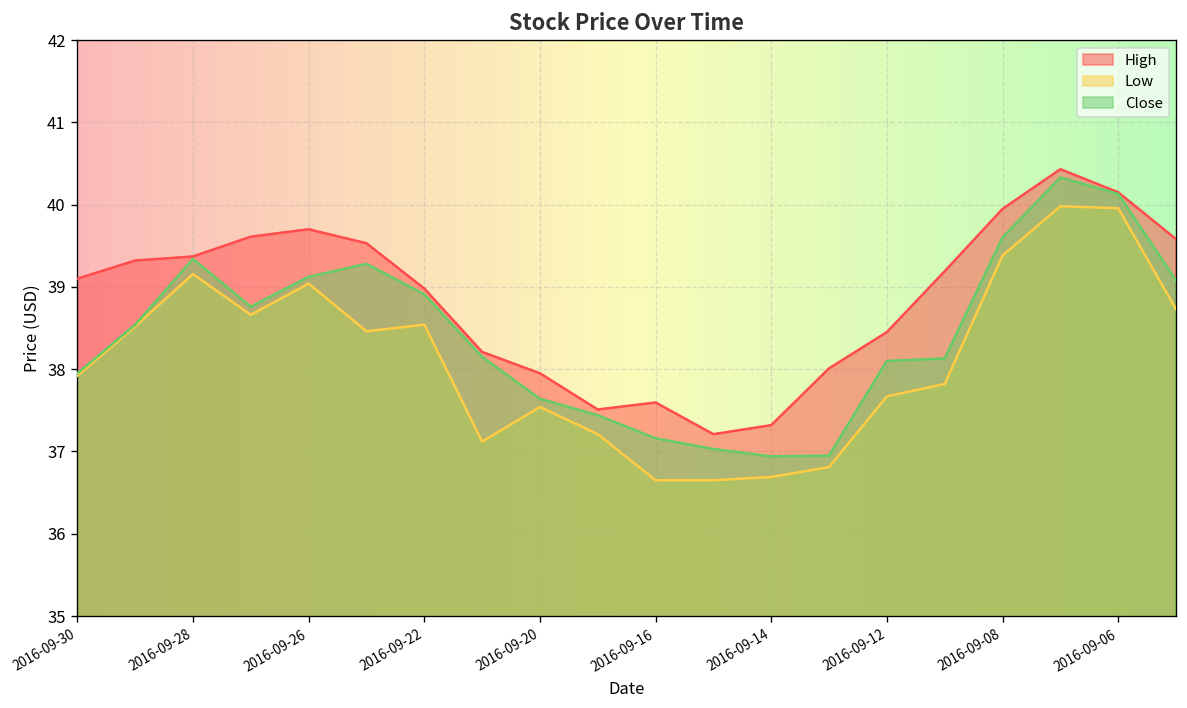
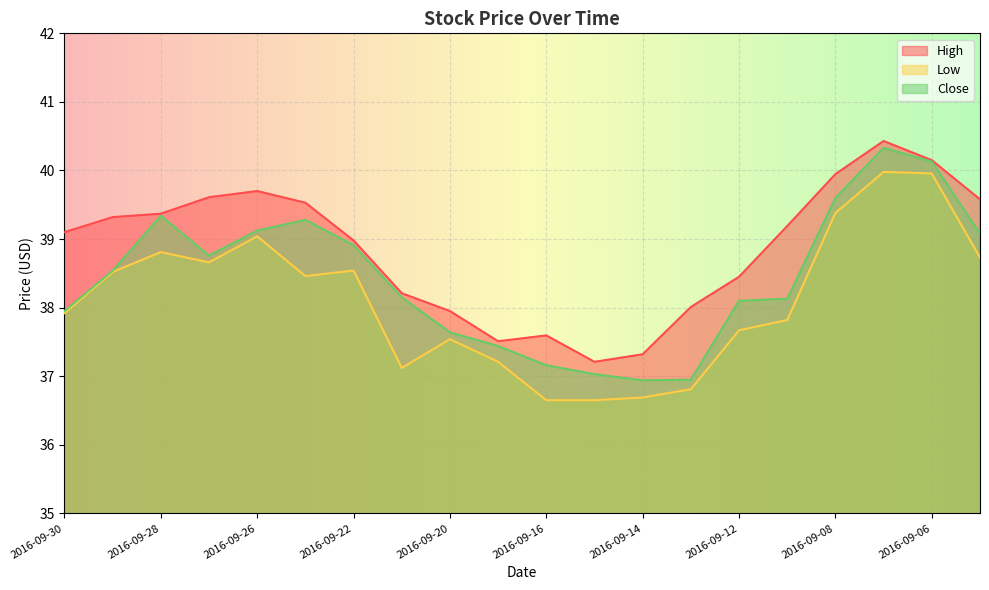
  {
    "High": {
      "2016-09-30": 39.1,
      "2016-09-26": 39.7,
      "2016-09-22": 39.0,
      "2016-09-20": 38.0,
      "2016-09-16": 37.6,
      "2016-09-14": 37.3,
      "2016-09-12": 38.5,
      "2016-09-08": 39.9
    },
    "Low": {
-     "2016-09-28": 39.2,
+     "2016-09-28": 38.8,
      "2016-09-26": 39.0,
      "2016-09-22": 38.5,
      "2016-09-20": 37.5,
      "2016-09-16": 36.7,
      "2016-09-14": 36.7,
      "2016-09-12": 37.7,
      "2016-09-08": 39.4,
      "2016-09-06": 40.0
    },
    "Close": {
      "2016-09-26": 39.1,
      "2016-09-22": 38.9,
      "2016-09-20": 37.6,
      "2016-09-16": 37.2,
      "2016-09-14": 36.9,
      "2016-09-12": 38.1,
      "2016-09-08": 39.6
    }
  }
